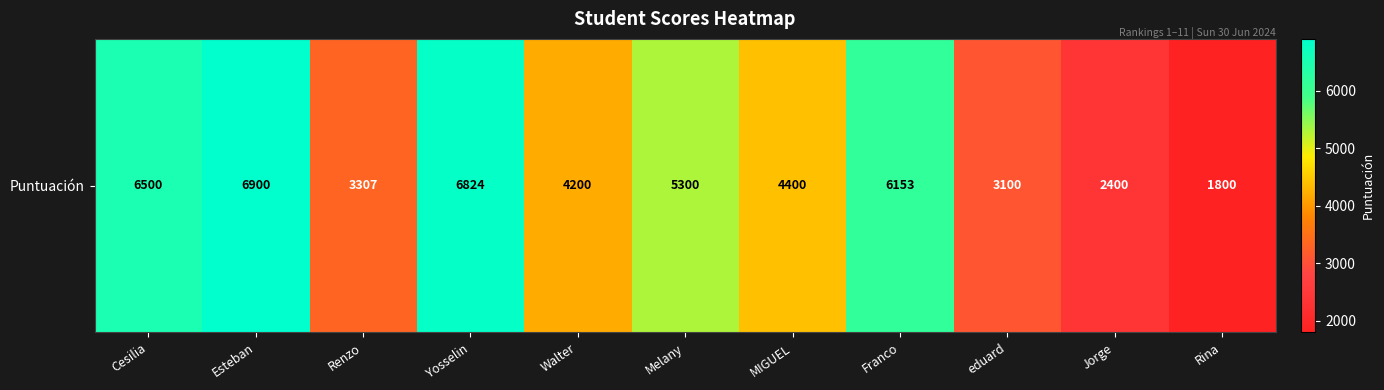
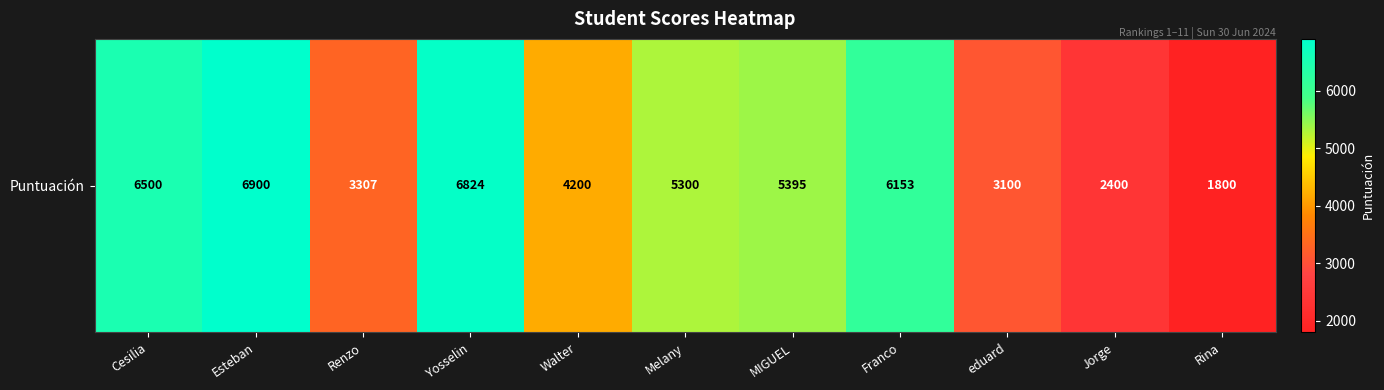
  {
    "Puntuación": {
      "Cesilia": 6500,
      "Esteban": 6900,
      "Renzo": 3307,
      "Yosselin": 6824,
      "Walter": 4200,
      "Melany": 5300,
-     "MIGUEL": 4400,
+     "MIGUEL": 5395,
      "Franco": 6153,
      "eduard": 3100,
      "Jorge": 2400,
      "Rina": 1800
    }
  }
